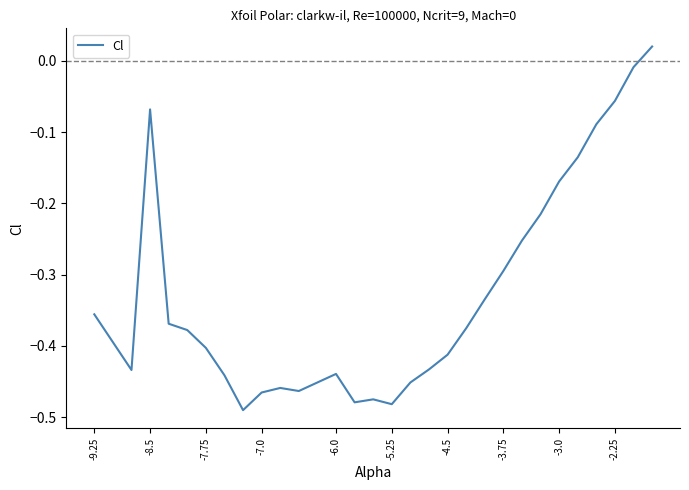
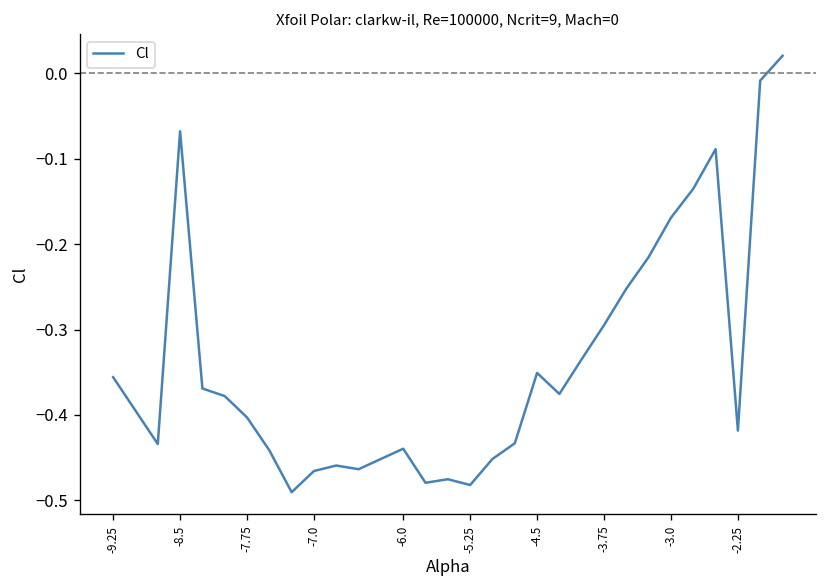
  {
    "-9.25": -0.36,
    "-8.5": -0.07,
    "-7.75": -0.40,
    "-7.0": -0.47,
    "-6.0": -0.44,
    "-5.25": -0.48,
-   "-4.5": -0.41,
+   "-4.5": -0.35,
    "-3.75": -0.29,
    "-3.0": -0.17,
-   "-2.25": -0.06
+   "-2.25": -0.42
  }
